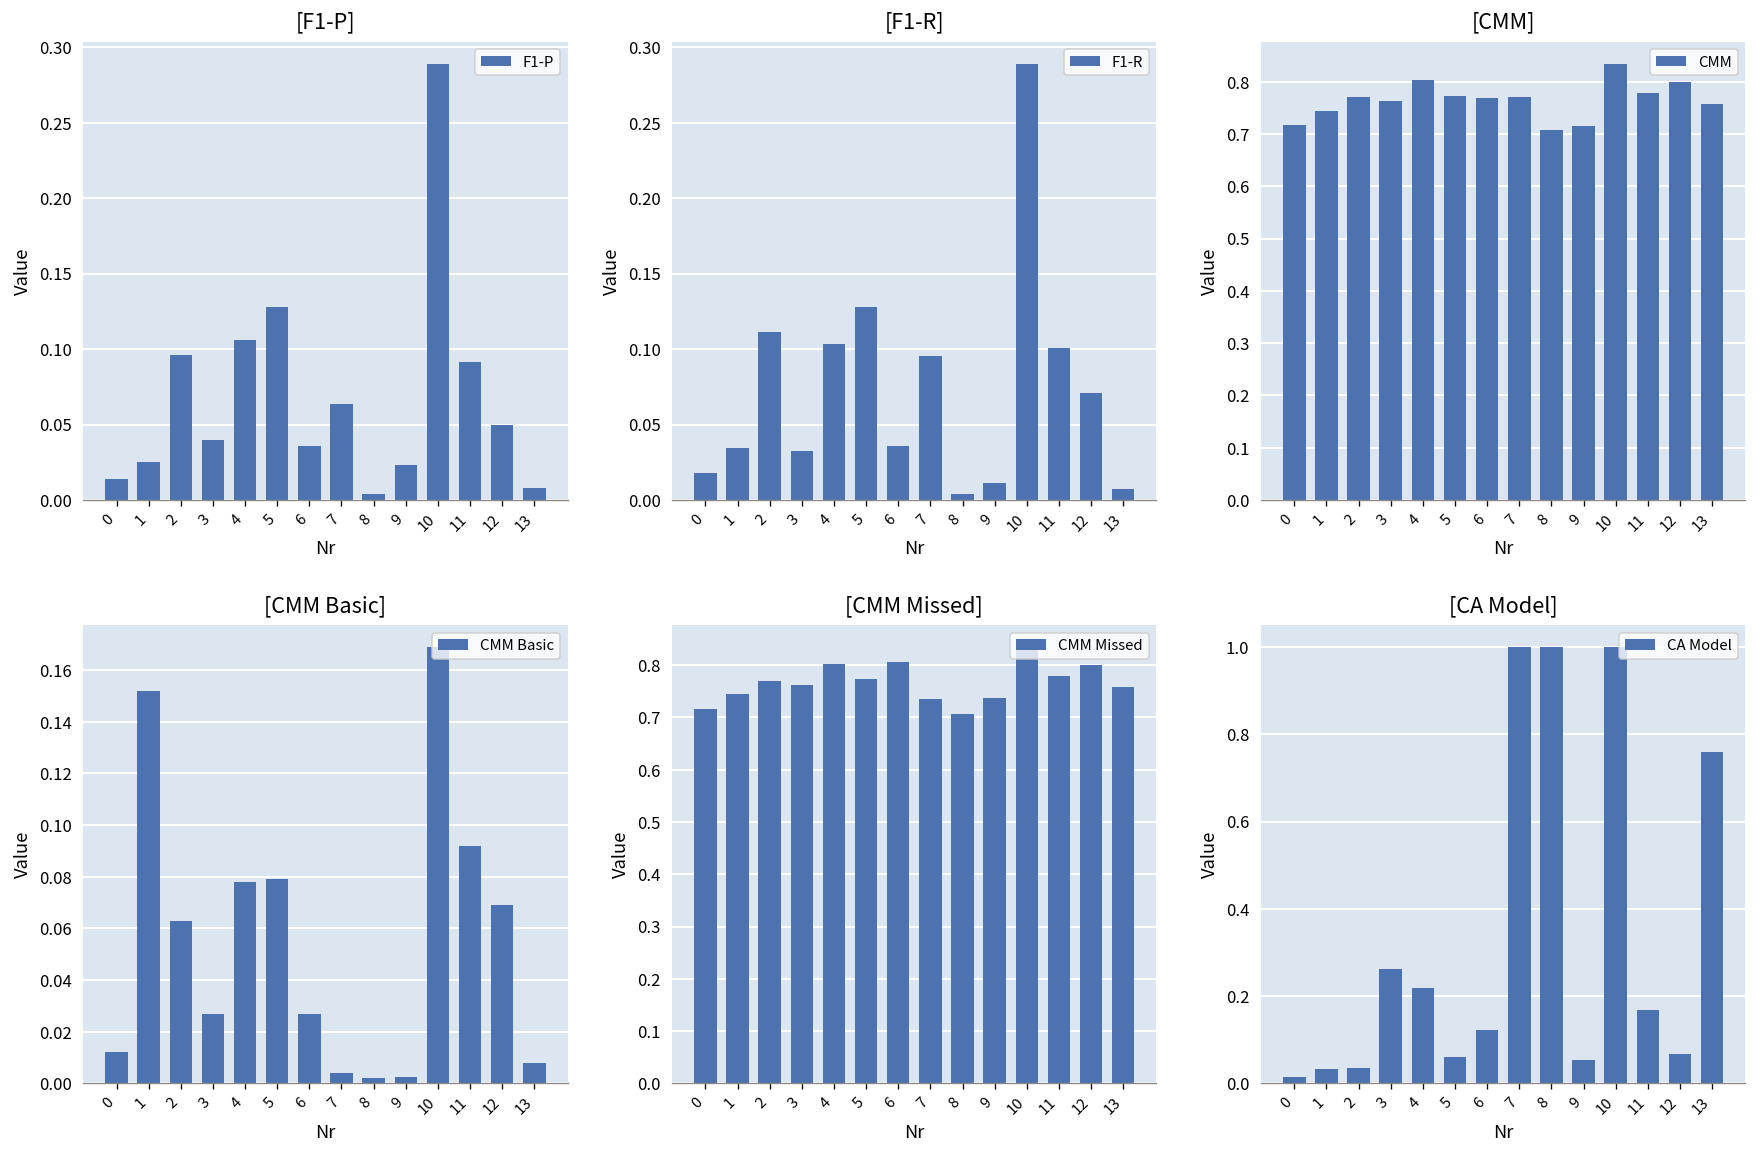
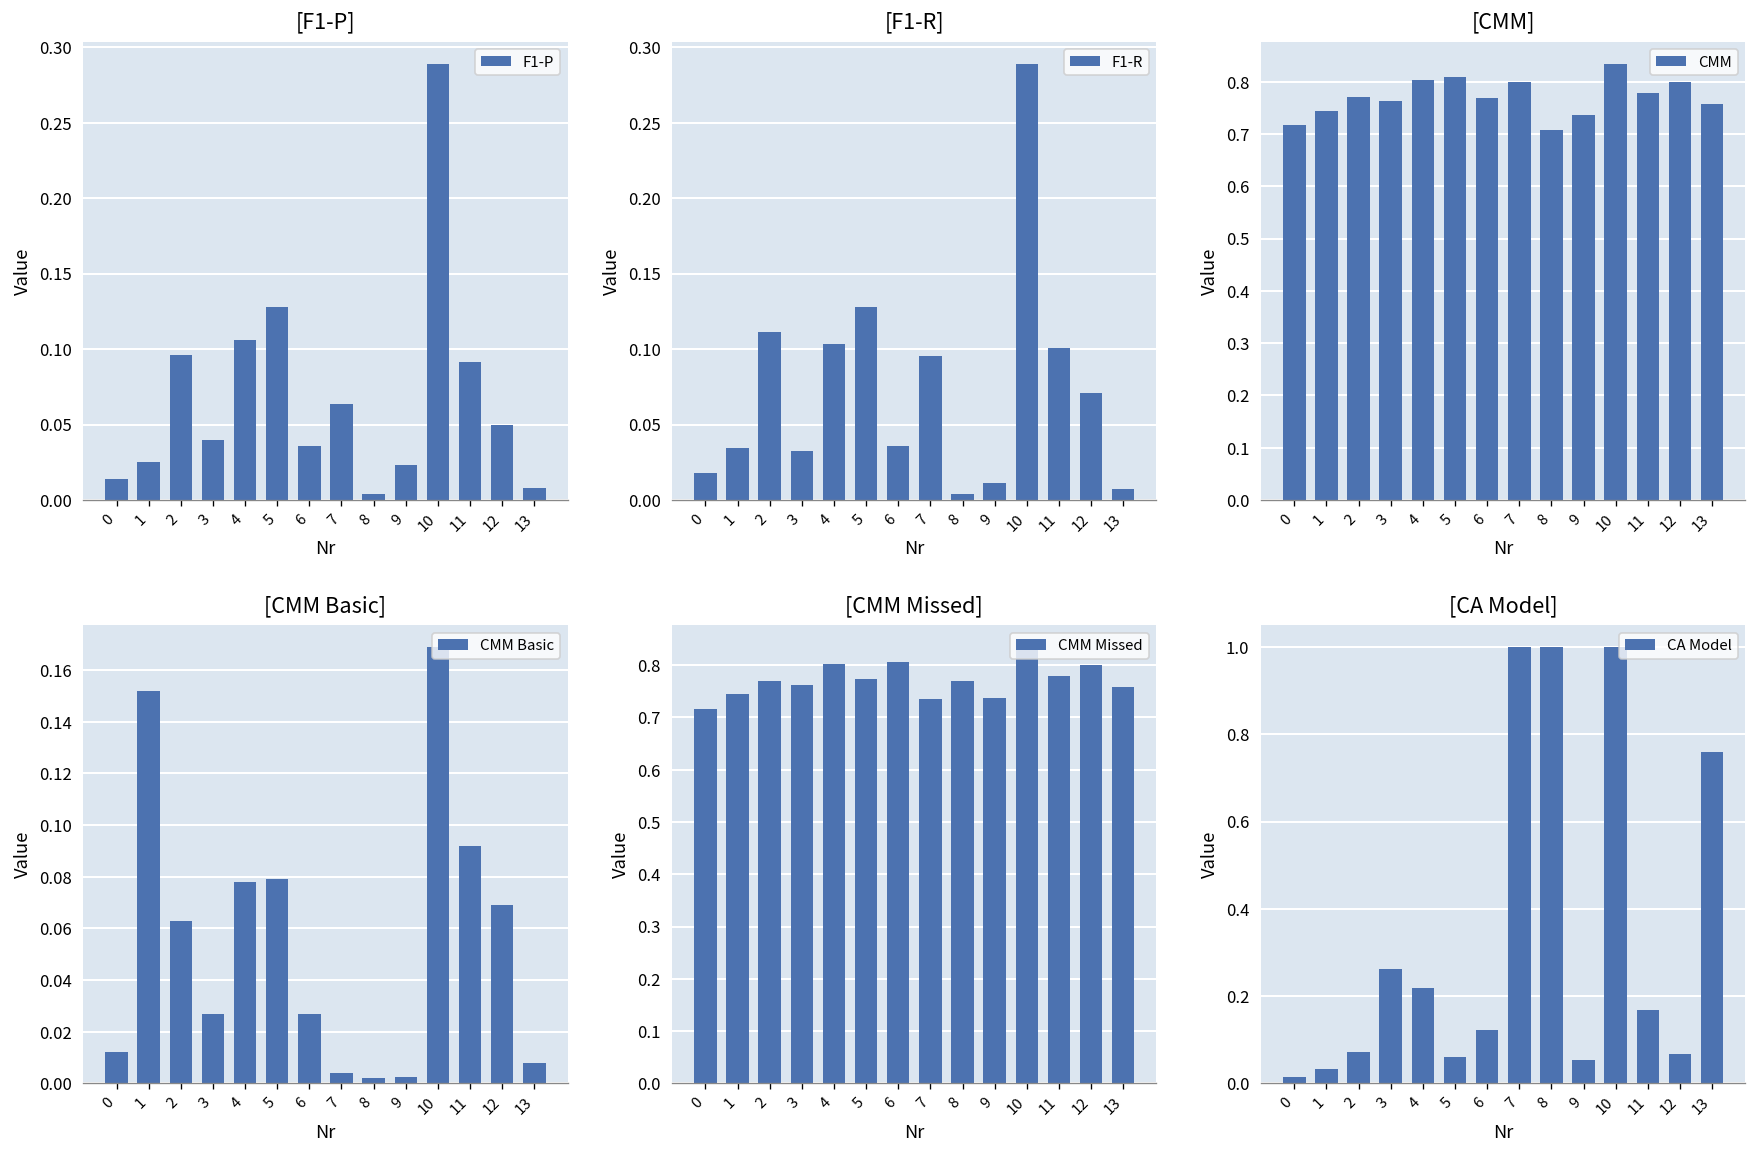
  {
    "[F1-P]": {
      "0": 0.014,
      "1": 0.025,
      "2": 0.096,
      "3": 0.040,
      "4": 0.106,
      "5": 0.128,
      "6": 0.036,
      "7": 0.064,
      "8": 0.004,
      "9": 0.023,
      "10": 0.289,
      "11": 0.091,
      "12": 0.050,
      "13": 0.008
    },
    "[F1-R]": {
      "0": 0.018,
      "1": 0.035,
      "2": 0.111,
      "3": 0.032,
      "4": 0.103,
      "5": 0.128,
      "6": 0.036,
      "7": 0.096,
      "8": 0.004,
      "9": 0.011,
      "10": 0.289,
      "11": 0.100,
      "12": 0.071,
      "13": 0.007
    },
    "[CMM]": {
      "0": 0.72,
      "1": 0.75,
      "2": 0.77,
      "3": 0.76,
      "4": 0.80,
-     "5": 0.77,
+     "5": 0.81,
      "6": 0.77,
-     "7": 0.77,
+     "7": 0.80,
      "8": 0.71,
-     "9": 0.72,
+     "9": 0.74,
      "10": 0.83,
      "11": 0.78,
      "12": 0.80,
      "13": 0.76
    },
    "[CMM Basic]": {
      "0": 0.012,
      "1": 0.152,
      "2": 0.063,
      "3": 0.027,
      "4": 0.078,
      "5": 0.079,
      "6": 0.027,
      "7": 0.004,
      "8": 0.002,
      "9": 0.003,
      "11": 0.092,
      "12": 0.069,
      "13": 0.008
    },
    "[CMM Missed]": {
      "0": 0.72,
      "1": 0.75,
      "2": 0.77,
      "3": 0.76,
      "4": 0.80,
      "5": 0.77,
      "6": 0.81,
      "7": 0.73,
-     "8": 0.71,
+     "8": 0.77,
      "9": 0.74,
      "11": 0.78,
      "12": 0.80,
      "13": 0.76
    },
    "[CA Model]": {
      "0": 0.01,
      "1": 0.03,
-     "2": 0.04,
+     "2": 0.07,
      "3": 0.26,
      "4": 0.22,
      "5": 0.06,
      "6": 0.12,
      "7": 1.00,
      "8": 1.00,
      "9": 0.05,
      "10": 1.00,
      "11": 0.17,
      "12": 0.07,
      "13": 0.76
    }
  }
